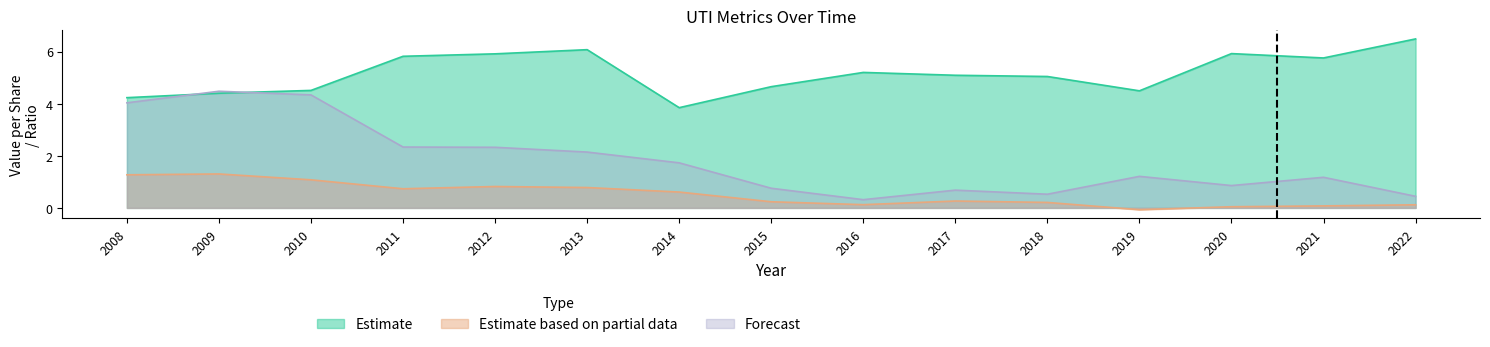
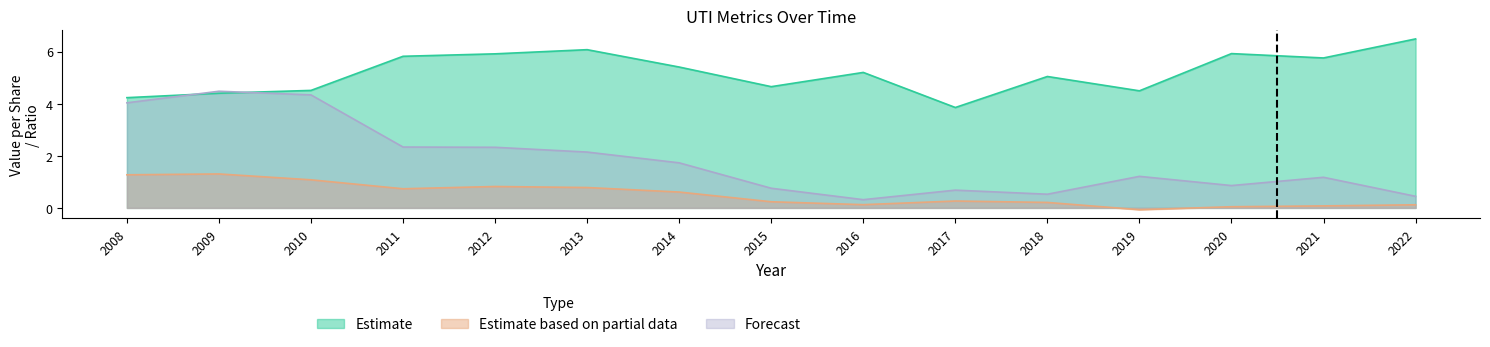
  {
    "Estimate": {
      "2008": 4.2,
      "2010": 4.5,
      "2011": 5.8,
      "2012": 5.9,
      "2013": 6.1,
-     "2014": 3.8,
+     "2014": 5.4,
      "2015": 4.7,
      "2016": 5.2,
-     "2017": 5.1,
+     "2017": 3.9,
      "2018": 5.0,
      "2019": 4.5,
      "2020": 5.9,
      "2021": 5.8,
      "2022": 6.5
    },
    "Forecast": {
      "2008": 4.0,
      "2010": 4.3,
      "2011": 2.3,
      "2012": 2.3,
      "2013": 2.1,
      "2014": 1.7,
      "2015": 0.8,
      "2016": 0.3,
      "2017": 0.7,
      "2018": 0.5,
      "2019": 1.2,
      "2020": 0.9,
      "2021": 1.2,
      "2022": 0.4
    }
  }
